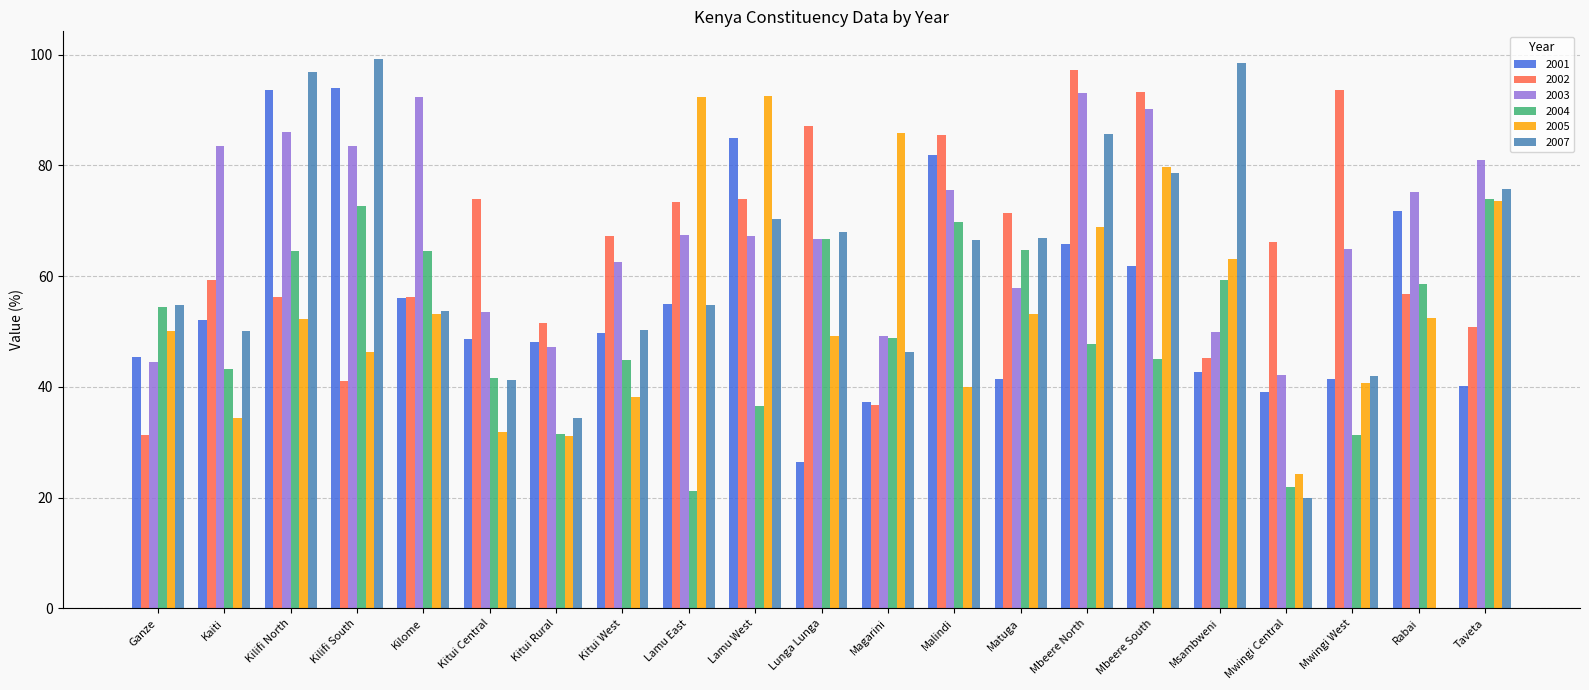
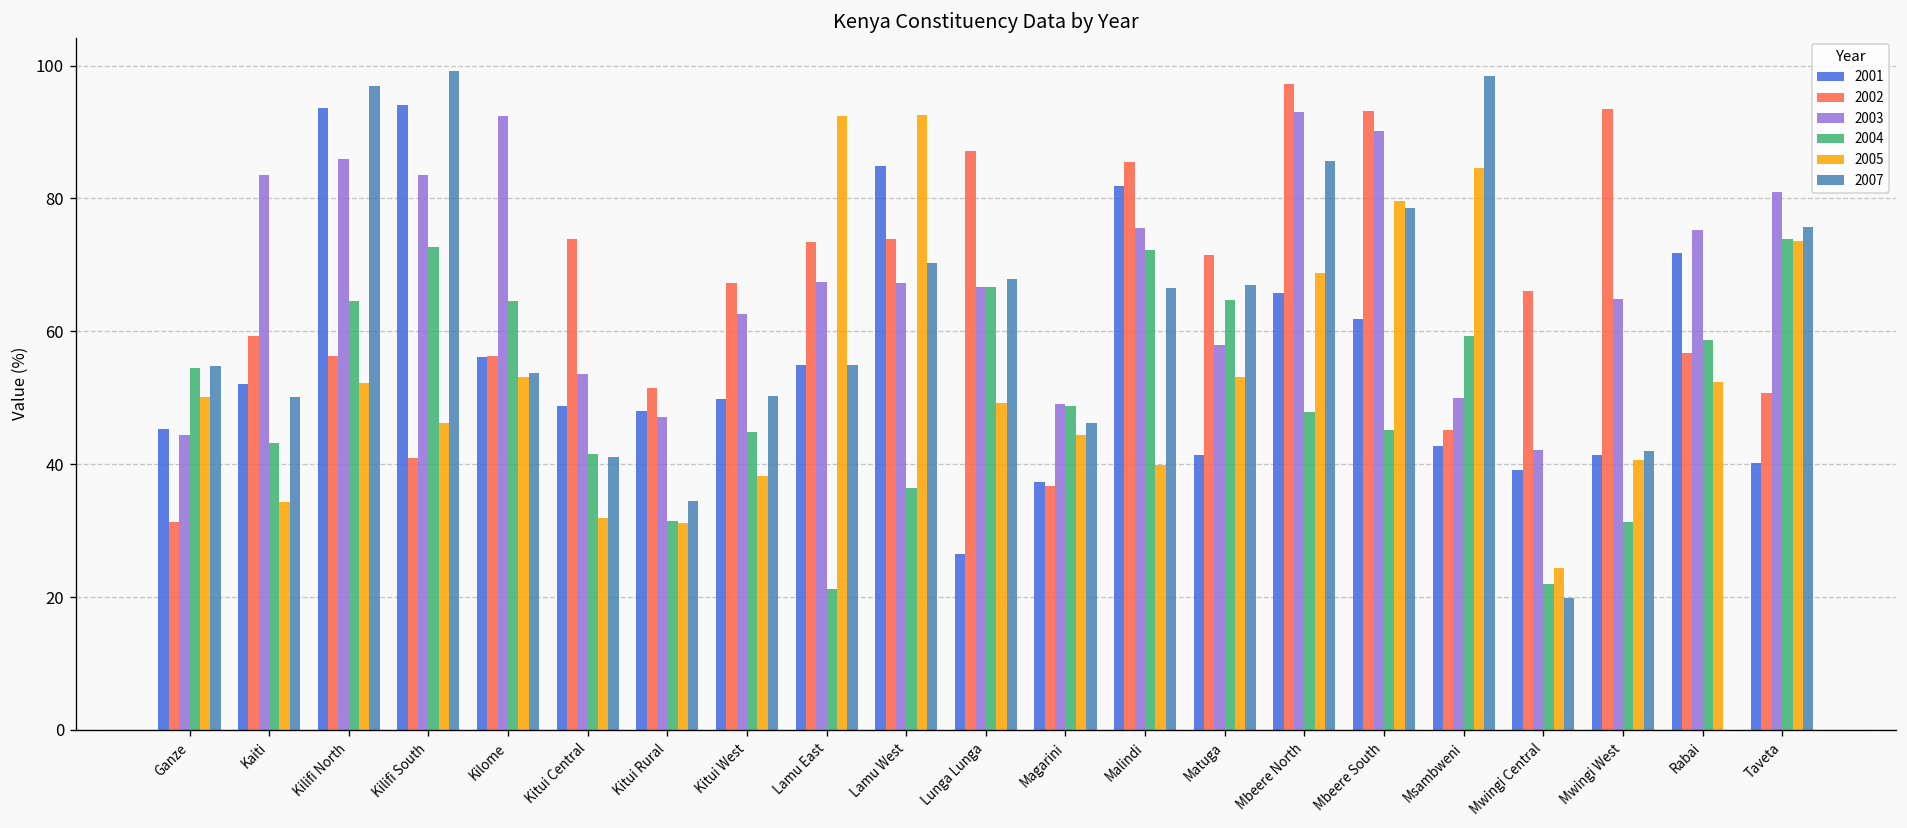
  {
    "2002": {
      "Ganze": 31,
      "Kaiti": 59,
      "Kilifi North": 56,
      "Kilifi South": 41,
      "Kilome": 56,
      "Kitui Central": 74,
      "Kitui Rural": 52,
      "Kitui West": 67,
      "Lamu East": 73,
      "Lamu West": 74,
      "Lunga Lunga": 87,
      "Magarini": 37,
      "Malindi": 86,
      "Matuga": 71,
      "Mbeere North": 97,
      "Mbeere South": 93,
      "Msambweni": 45,
      "Mwingi Central": 66,
      "Mwingi West": 94,
      "Rabai": 57,
      "Taveta": 51
    },
    "2003": {
      "Ganze": 44,
      "Kaiti": 84,
      "Kilifi North": 86,
      "Kilifi South": 84,
      "Kilome": 92,
      "Kitui Central": 54,
      "Kitui Rural": 47,
      "Kitui West": 63,
      "Lamu East": 67,
      "Lamu West": 67,
      "Lunga Lunga": 67,
      "Magarini": 49,
      "Malindi": 76,
      "Matuga": 58,
      "Mbeere North": 93,
      "Mbeere South": 90,
      "Msambweni": 50,
      "Mwingi Central": 42,
      "Mwingi West": 65,
      "Rabai": 75,
      "Taveta": 81
    },
    "2004": {
      "Ganze": 54,
      "Kaiti": 43,
      "Kilifi North": 65,
      "Kilifi South": 73,
      "Kilome": 65,
      "Kitui Central": 42,
      "Kitui Rural": 31,
      "Kitui West": 45,
      "Lamu East": 21,
      "Lamu West": 36,
      "Lunga Lunga": 67,
      "Magarini": 49,
-     "Malindi": 70,
+     "Malindi": 72,
      "Matuga": 65,
      "Mbeere North": 48,
      "Mbeere South": 45,
      "Msambweni": 59,
      "Mwingi Central": 22,
      "Mwingi West": 31,
      "Rabai": 59,
      "Taveta": 74
    },
    "2005": {
      "Ganze": 50,
      "Kaiti": 34,
      "Kilifi North": 52,
      "Kilifi South": 46,
      "Kilome": 53,
      "Kitui Central": 32,
      "Kitui Rural": 31,
      "Kitui West": 38,
      "Lamu East": 92,
      "Lamu West": 93,
      "Lunga Lunga": 49,
-     "Magarini": 86,
+     "Magarini": 44,
      "Malindi": 40,
      "Matuga": 53,
      "Mbeere North": 69,
      "Mbeere South": 80,
-     "Msambweni": 63,
+     "Msambweni": 85,
      "Mwingi Central": 24,
      "Mwingi West": 41,
      "Rabai": 52,
      "Taveta": 74
    }
  }
